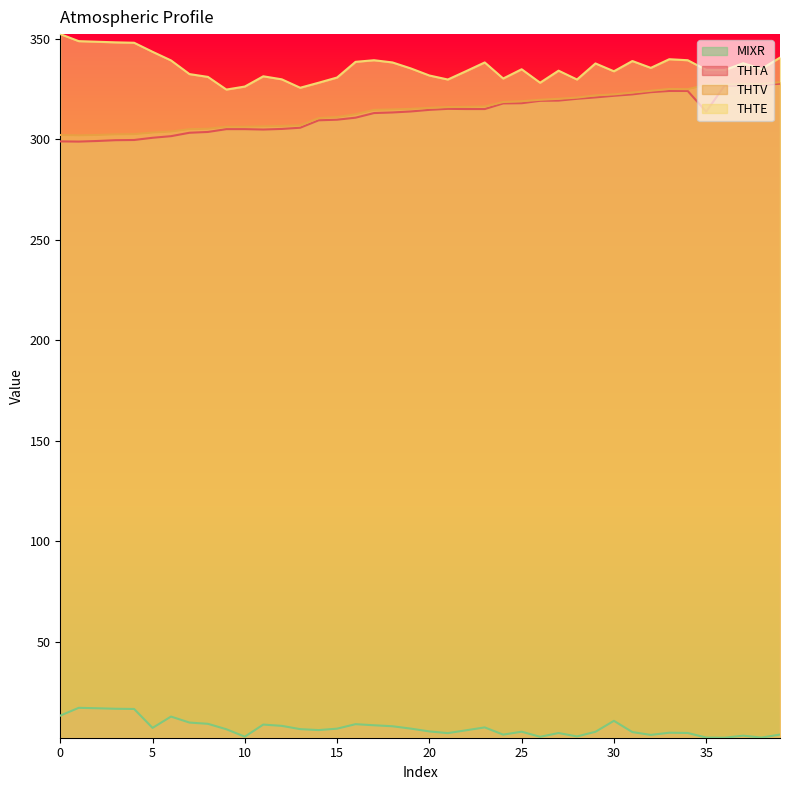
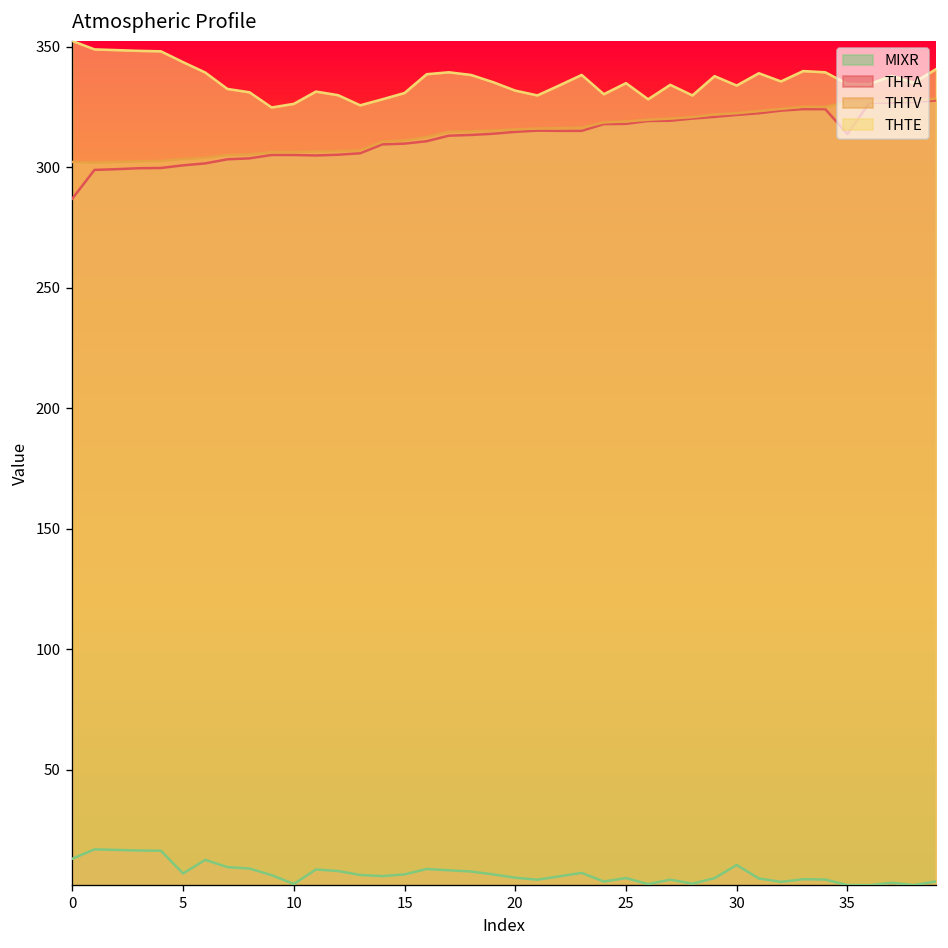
  {
    "MIXR": {
      "0": 13,
      "5": 7,
      "10": 3,
      "15": 7,
      "20": 5,
      "25": 5,
      "30": 11,
      "35": 2
    },
    "THTA": {
-     "0": 299,
+     "0": 287,
      "5": 301,
      "15": 310
    }
  }
